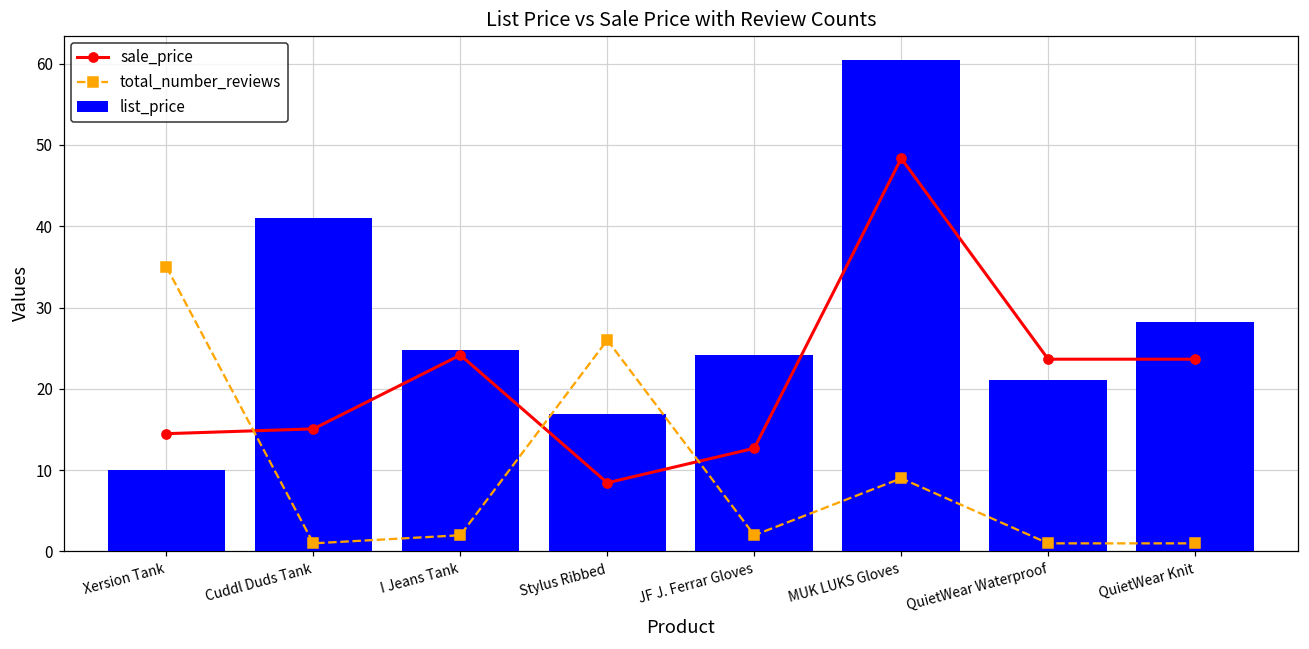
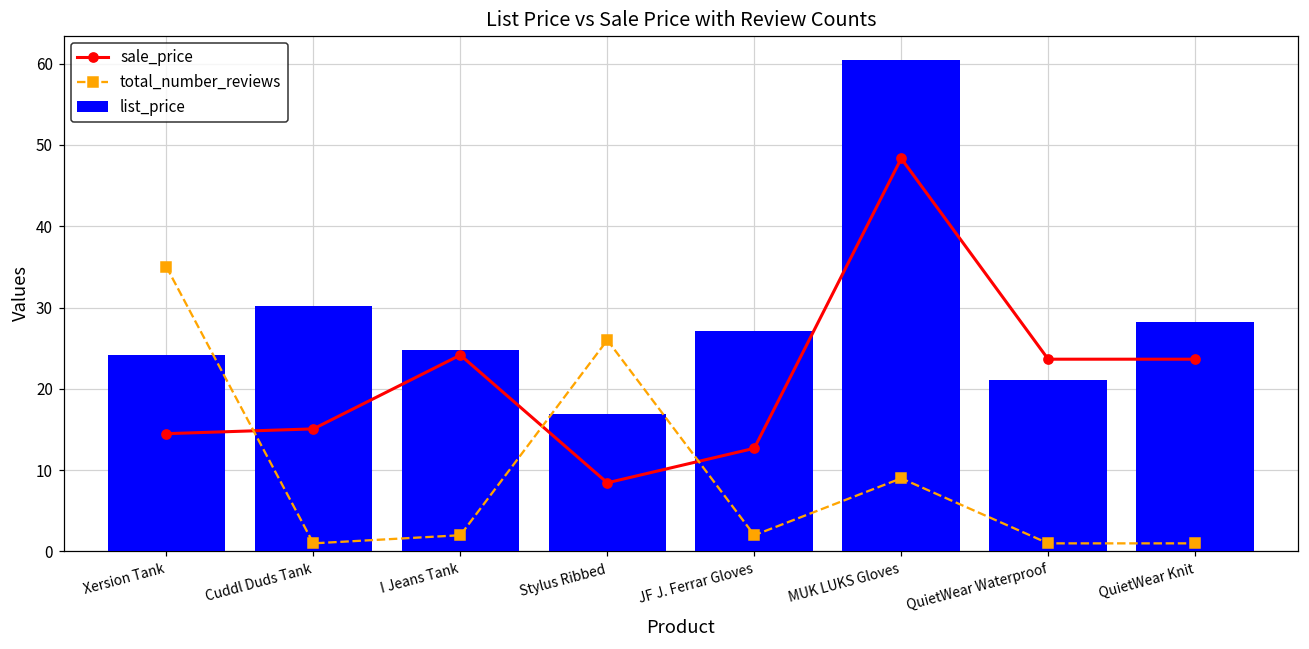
  {
    "list_price": {
-     "Xersion Tank": 10,
-     "Cuddl Duds Tank": 41,
+     "Xersion Tank": 24,
+     "Cuddl Duds Tank": 30,
      "I Jeans Tank": 25,
      "Stylus Ribbed": 17,
-     "JF J. Ferrar Gloves": 24,
+     "JF J. Ferrar Gloves": 27,
      "MUK LUKS Gloves": 60,
      "QuietWear Waterproof": 21,
      "QuietWear Knit": 28
    },
    "sale_price": {
      "Xersion Tank": 14,
      "Cuddl Duds Tank": 15,
      "I Jeans Tank": 24,
      "Stylus Ribbed": 8,
      "JF J. Ferrar Gloves": 13,
      "MUK LUKS Gloves": 48,
      "QuietWear Waterproof": 24,
      "QuietWear Knit": 24
    },
    "total_number_reviews": {
      "Xersion Tank": 35,
      "Cuddl Duds Tank": 1,
      "I Jeans Tank": 2,
      "Stylus Ribbed": 26,
      "JF J. Ferrar Gloves": 2,
      "MUK LUKS Gloves": 9,
      "QuietWear Waterproof": 1,
      "QuietWear Knit": 1
    }
  }
